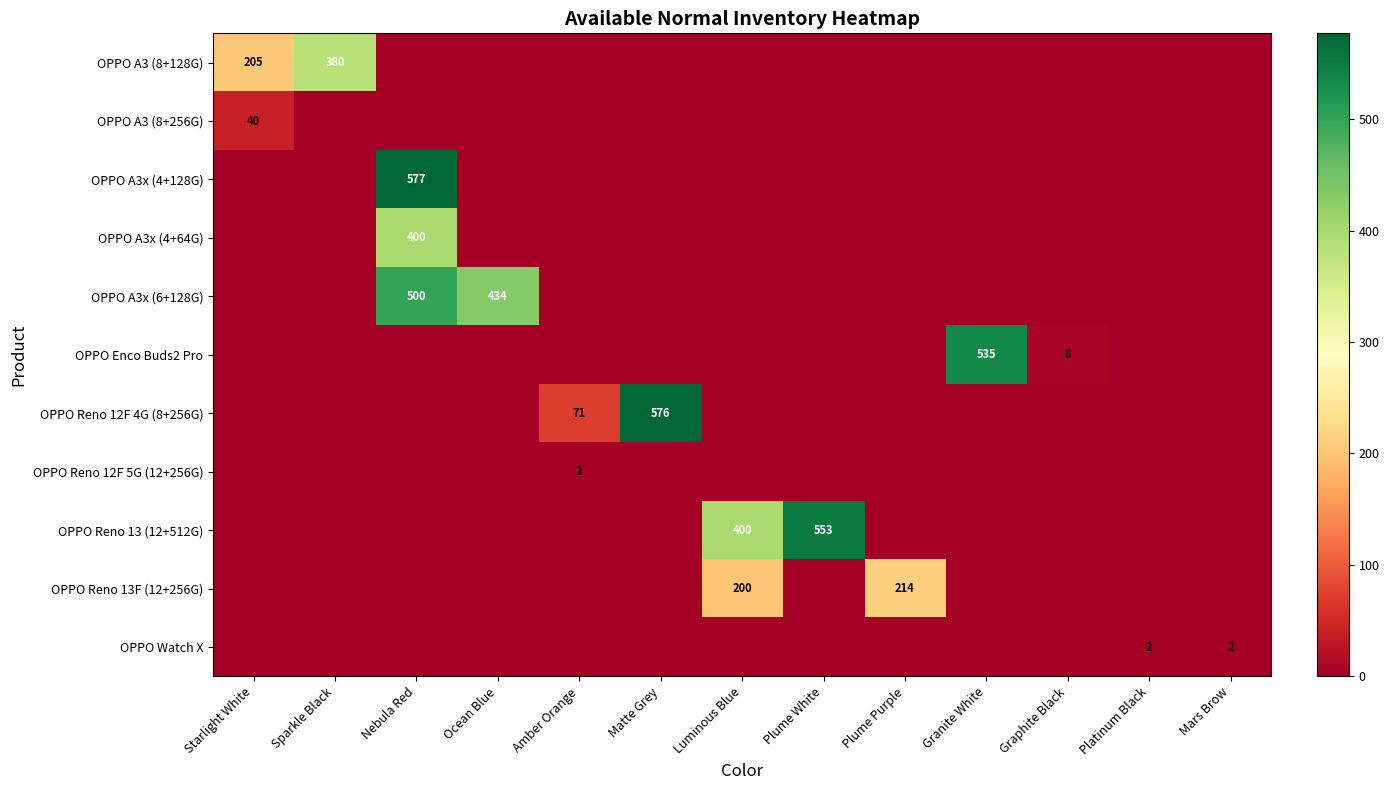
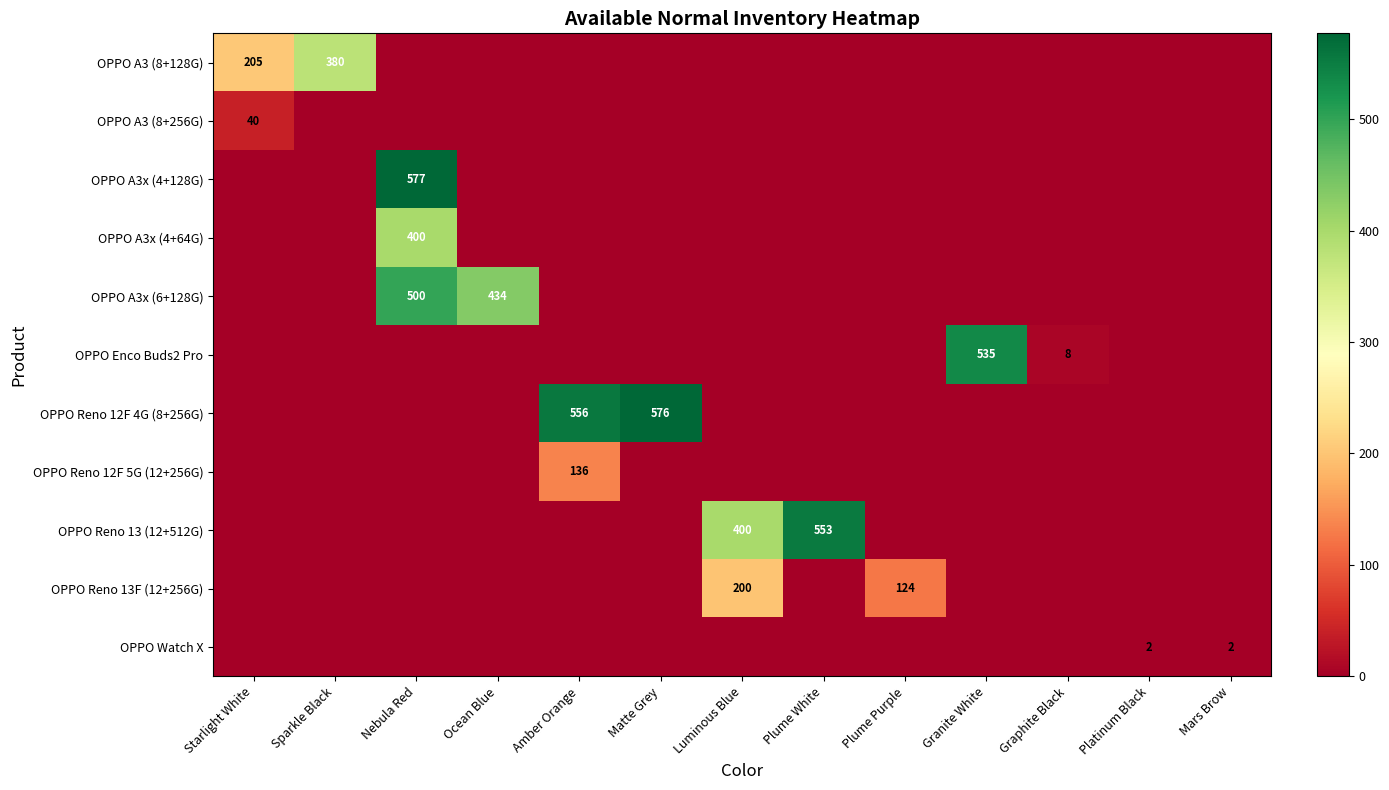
  {
    "OPPO A3 (8+128G)": {
      "Starlight White": 205,
      "Sparkle Black": 380
    },
    "OPPO A3 (8+256G)": {
      "Starlight White": 40
    },
    "OPPO A3x (4+128G)": {
      "Nebula Red": 577
    },
    "OPPO A3x (4+64G)": {
      "Nebula Red": 400
    },
    "OPPO A3x (6+128G)": {
      "Nebula Red": 500,
      "Ocean Blue": 434
    },
    "OPPO Enco Buds2 Pro": {
      "Granite White": 535,
      "Graphite Black": 8
    },
    "OPPO Reno 12F 4G (8+256G)": {
-     "Amber Orange": 71,
+     "Amber Orange": 556,
      "Matte Grey": 576
    },
    "OPPO Reno 12F 5G (12+256G)": {
-     "Amber Orange": 2
+     "Amber Orange": 136
    },
    "OPPO Reno 13 (12+512G)": {
      "Luminous Blue": 400,
      "Plume White": 553
    },
    "OPPO Reno 13F (12+256G)": {
      "Luminous Blue": 200,
-     "Plume Purple": 214
+     "Plume Purple": 124
    },
    "OPPO Watch X": {
      "Platinum Black": 2,
      "Mars Brow": 2
    }
  }
